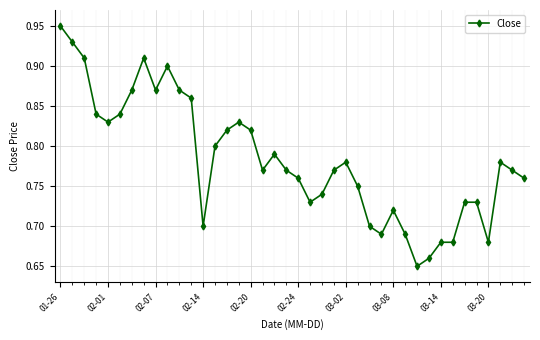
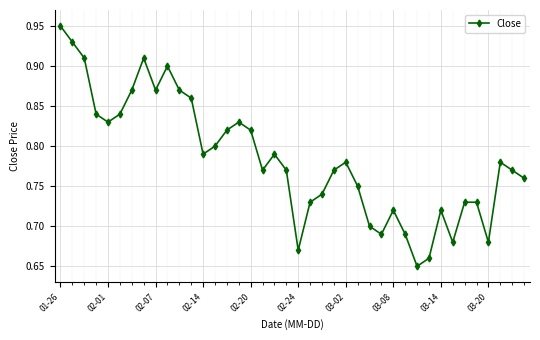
  {
    "01-26": 0.95,
    "02-01": 0.83,
    "02-07": 0.87,
-   "02-14": 0.70,
+   "02-14": 0.79,
    "02-20": 0.82,
-   "02-24": 0.76,
+   "02-24": 0.67,
    "03-02": 0.78,
    "03-08": 0.72,
-   "03-14": 0.68,
+   "03-14": 0.72,
    "03-20": 0.68
  }
